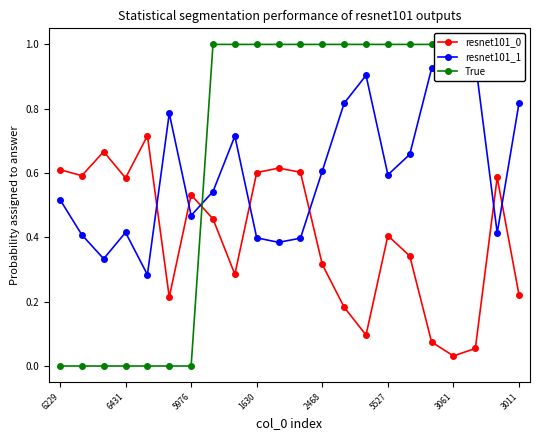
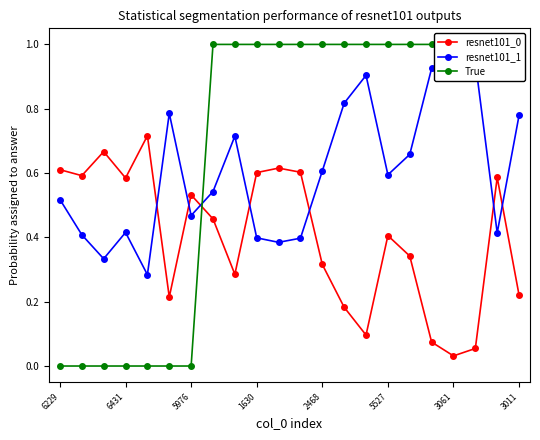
  {
    "resnet101_0": {
      "6229": 0.61,
      "6431": 0.58,
      "5976": 0.53,
      "1630": 0.60,
      "2468": 0.32,
      "5527": 0.41,
      "3061": 0.03,
      "3011": 0.22
    },
    "resnet101_1": {
      "6229": 0.52,
      "6431": 0.42,
      "5976": 0.47,
      "1630": 0.40,
      "2468": 0.61,
      "5527": 0.59,
-     "3011": 0.82
+     "3011": 0.78
    },
    "True": {
      "6229": 0.00,
      "6431": 0.00,
      "5976": 0.00,
      "1630": 1.00,
      "2468": 1.00,
      "5527": 1.00
    }
  }
